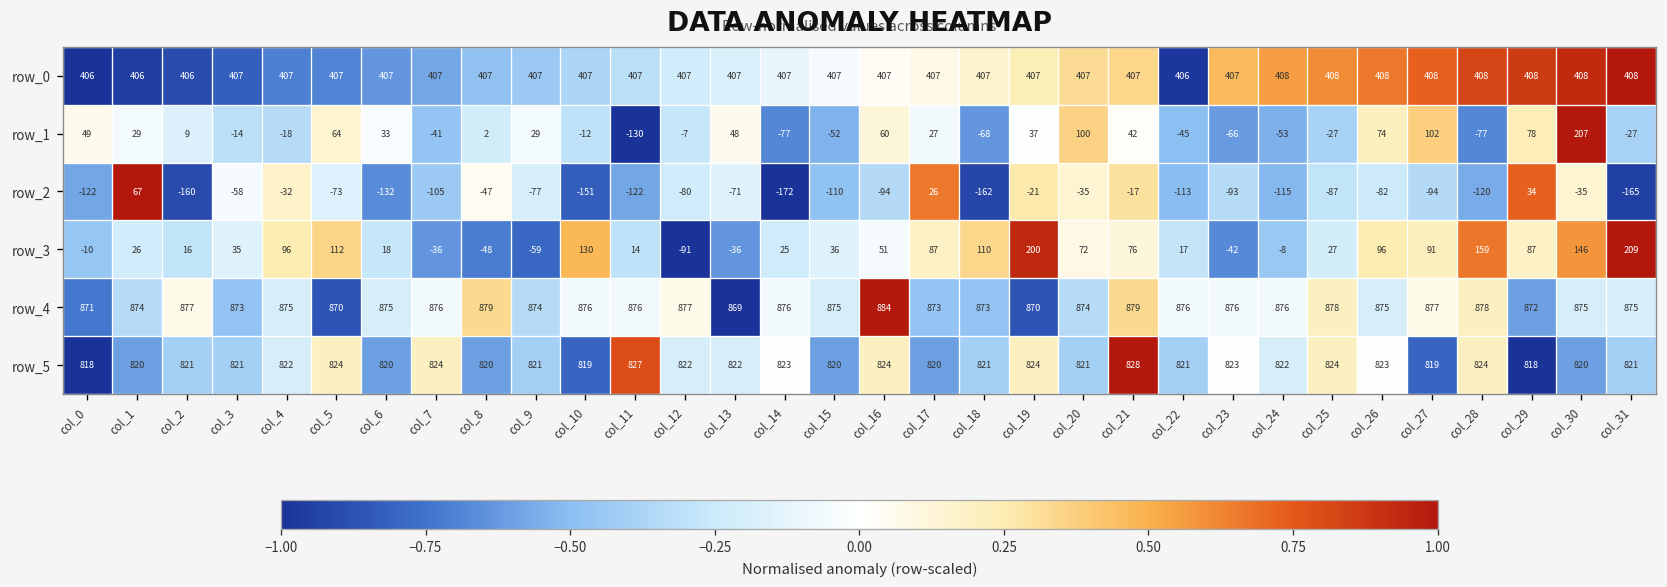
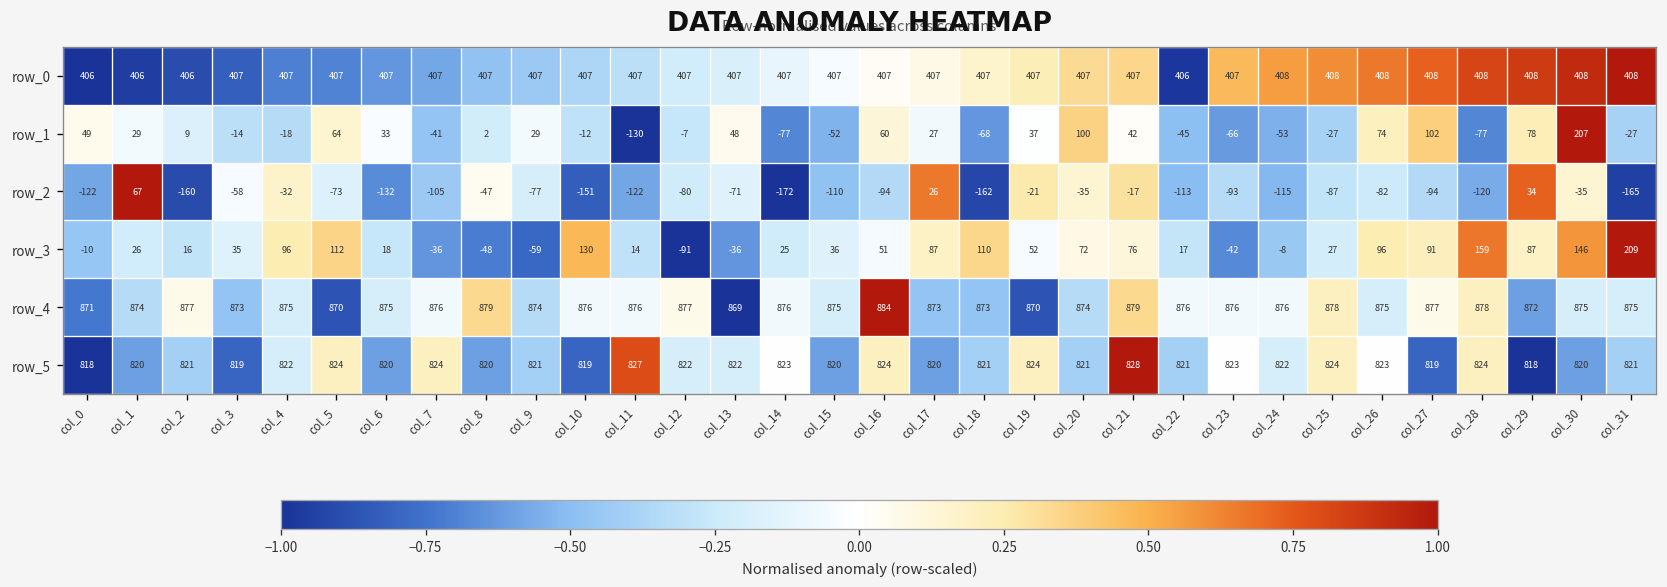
  {
    "row_0": {
      "col_0": 406,
      "col_1": 406,
      "col_2": 406,
      "col_3": 407,
      "col_4": 407,
      "col_5": 407,
      "col_6": 407,
      "col_7": 407,
      "col_8": 407,
      "col_9": 407,
      "col_10": 407,
      "col_11": 407,
      "col_12": 407,
      "col_13": 407,
      "col_14": 407,
      "col_15": 407,
      "col_16": 407,
      "col_17": 407,
      "col_18": 407,
      "col_19": 407,
      "col_20": 407,
      "col_21": 407,
      "col_22": 406,
      "col_23": 407,
      "col_24": 408,
      "col_25": 408,
      "col_26": 408,
      "col_27": 408,
      "col_28": 408,
      "col_29": 408,
      "col_30": 408,
      "col_31": 408
    },
    "row_1": {
      "col_0": 49,
      "col_1": 29,
      "col_2": 9,
      "col_3": -14,
      "col_4": -18,
      "col_5": 64,
      "col_6": 33,
      "col_7": -41,
      "col_8": 2,
      "col_9": 29,
      "col_10": -12,
      "col_11": -130,
      "col_12": -7,
      "col_13": 48,
      "col_14": -77,
      "col_15": -52,
      "col_16": 60,
      "col_17": 27,
      "col_18": -68,
      "col_19": 37,
      "col_20": 100,
      "col_21": 42,
      "col_22": -45,
      "col_23": -66,
      "col_24": -53,
      "col_25": -27,
      "col_26": 74,
      "col_27": 102,
      "col_28": -77,
      "col_29": 78,
      "col_30": 207,
      "col_31": -27
    },
    "row_2": {
      "col_0": -122,
      "col_1": 67,
      "col_2": -160,
      "col_3": -58,
      "col_4": -32,
      "col_5": -73,
      "col_6": -132,
      "col_7": -105,
      "col_8": -47,
      "col_9": -77,
      "col_10": -151,
      "col_11": -122,
      "col_12": -80,
      "col_13": -71,
      "col_14": -172,
      "col_15": -110,
      "col_16": -94,
      "col_17": 26,
      "col_18": -162,
      "col_19": -21,
      "col_20": -35,
      "col_21": -17,
      "col_22": -113,
      "col_23": -93,
      "col_24": -115,
      "col_25": -87,
      "col_26": -82,
      "col_27": -94,
      "col_28": -120,
      "col_29": 34,
      "col_30": -35,
      "col_31": -165
    },
    "row_3": {
      "col_0": -10,
      "col_1": 26,
      "col_2": 16,
      "col_3": 35,
      "col_4": 96,
      "col_5": 112,
      "col_6": 18,
      "col_7": -36,
      "col_8": -48,
      "col_9": -59,
      "col_10": 130,
      "col_11": 14,
      "col_12": -91,
      "col_13": -36,
      "col_14": 25,
      "col_15": 36,
      "col_16": 51,
      "col_17": 87,
      "col_18": 110,
-     "col_19": 200,
+     "col_19": 52,
      "col_20": 72,
      "col_21": 76,
      "col_22": 17,
      "col_23": -42,
      "col_24": -8,
      "col_25": 27,
      "col_26": 96,
      "col_27": 91,
      "col_28": 159,
      "col_29": 87,
      "col_30": 146,
      "col_31": 209
    },
    "row_4": {
      "col_0": 871,
      "col_1": 874,
      "col_2": 877,
      "col_3": 873,
      "col_4": 875,
      "col_5": 870,
      "col_6": 875,
      "col_7": 876,
      "col_8": 879,
      "col_9": 874,
      "col_10": 876,
      "col_11": 876,
      "col_12": 877,
      "col_13": 869,
      "col_14": 876,
      "col_15": 875,
      "col_16": 884,
      "col_17": 873,
      "col_18": 873,
      "col_19": 870,
      "col_20": 874,
      "col_21": 879,
      "col_22": 876,
      "col_23": 876,
      "col_24": 876,
      "col_25": 878,
      "col_26": 875,
      "col_27": 877,
      "col_28": 878,
      "col_29": 872,
      "col_30": 875,
      "col_31": 875
    },
    "row_5": {
      "col_0": 818,
      "col_1": 820,
      "col_2": 821,
-     "col_3": 821,
+     "col_3": 819,
      "col_4": 822,
      "col_5": 824,
      "col_6": 820,
      "col_7": 824,
      "col_8": 820,
      "col_9": 821,
      "col_10": 819,
      "col_11": 827,
      "col_12": 822,
      "col_13": 822,
      "col_14": 823,
      "col_15": 820,
      "col_16": 824,
      "col_17": 820,
      "col_18": 821,
      "col_19": 824,
      "col_20": 821,
      "col_21": 828,
      "col_22": 821,
      "col_23": 823,
      "col_24": 822,
      "col_25": 824,
      "col_26": 823,
      "col_27": 819,
      "col_28": 824,
      "col_29": 818,
      "col_30": 820,
      "col_31": 821
    }
  }
